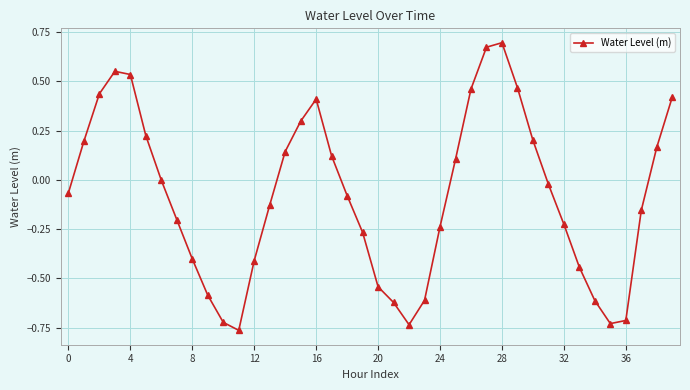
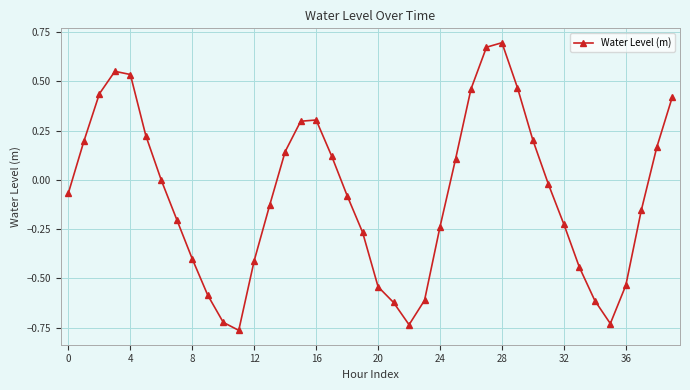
  {
    "0": -0.07,
    "4": 0.54,
    "8": -0.40,
    "12": -0.41,
-   "16": 0.41,
+   "16": 0.30,
    "20": -0.54,
    "24": -0.24,
    "28": 0.70,
    "32": -0.22,
-   "36": -0.71
+   "36": -0.54
  }
